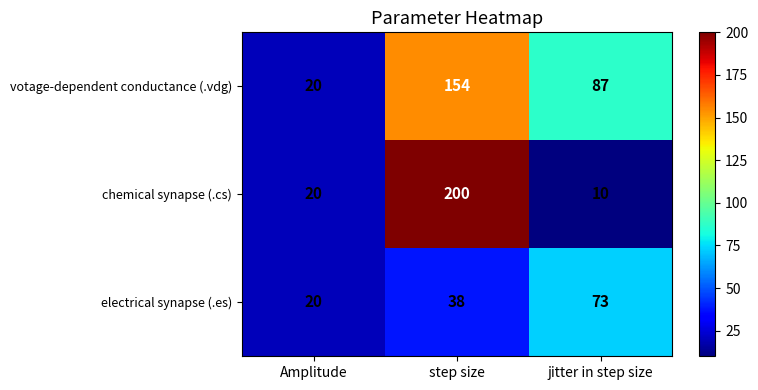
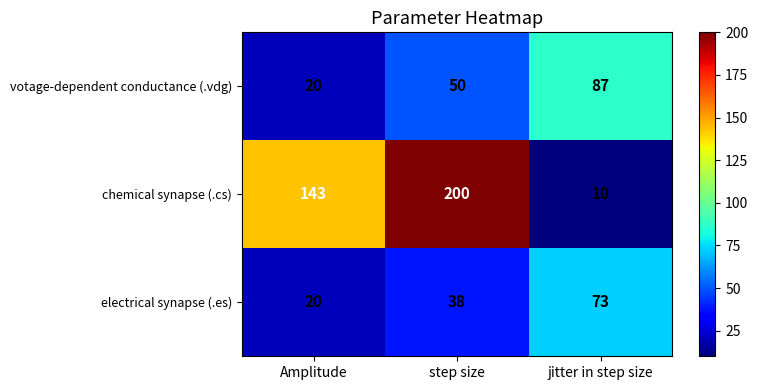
  {
    "votage-dependent conductance (.vdg)": {
      "Amplitude": 20,
-     "step size": 154,
+     "step size": 50,
      "jitter in step size": 87
    },
    "chemical synapse (.cs)": {
-     "Amplitude": 20,
+     "Amplitude": 143,
      "step size": 200,
      "jitter in step size": 10
    },
    "electrical synapse (.es)": {
      "Amplitude": 20,
      "step size": 38,
      "jitter in step size": 73
    }
  }
